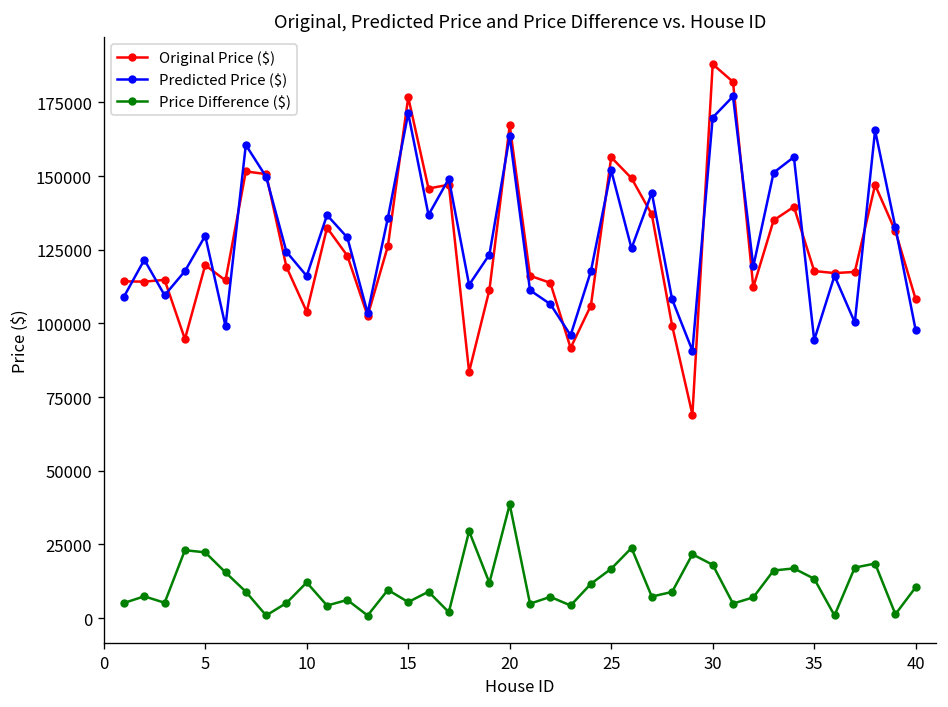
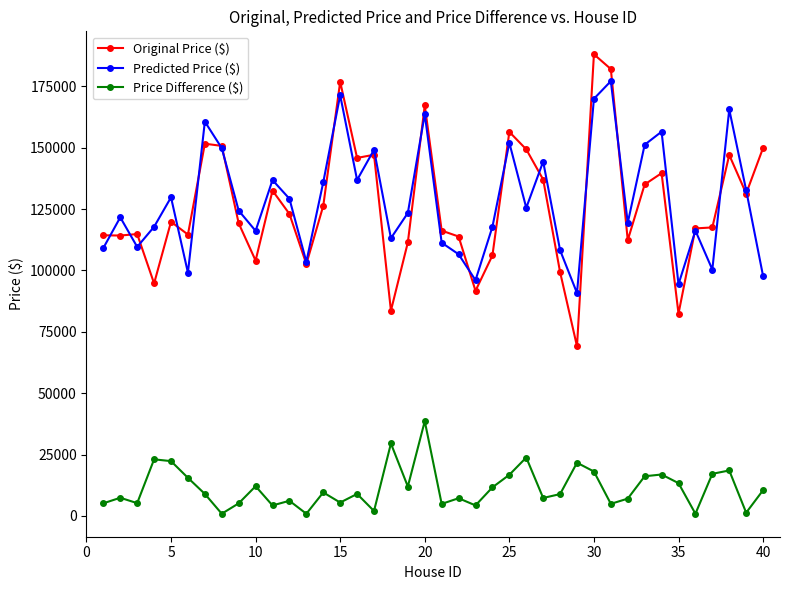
  {
    "Original Price ($)": {
      "5": 120000,
      "10": 104000,
      "15": 177000,
      "20": 167000,
      "25": 156000,
      "30": 188000,
-     "35": 118000,
-     "40": 108000
+     "35": 82000,
+     "40": 150000
    },
    "Predicted Price ($)": {
      "5": 130000,
      "10": 116000,
      "15": 171000,
      "20": 164000,
      "25": 152000,
      "30": 170000,
      "35": 94000,
      "40": 98000
    },
    "Price Difference ($)": {
      "5": 22000,
      "10": 12000,
      "15": 5000,
      "20": 39000,
      "25": 17000,
      "30": 18000,
      "35": 13000,
      "40": 10000
    }
  }
